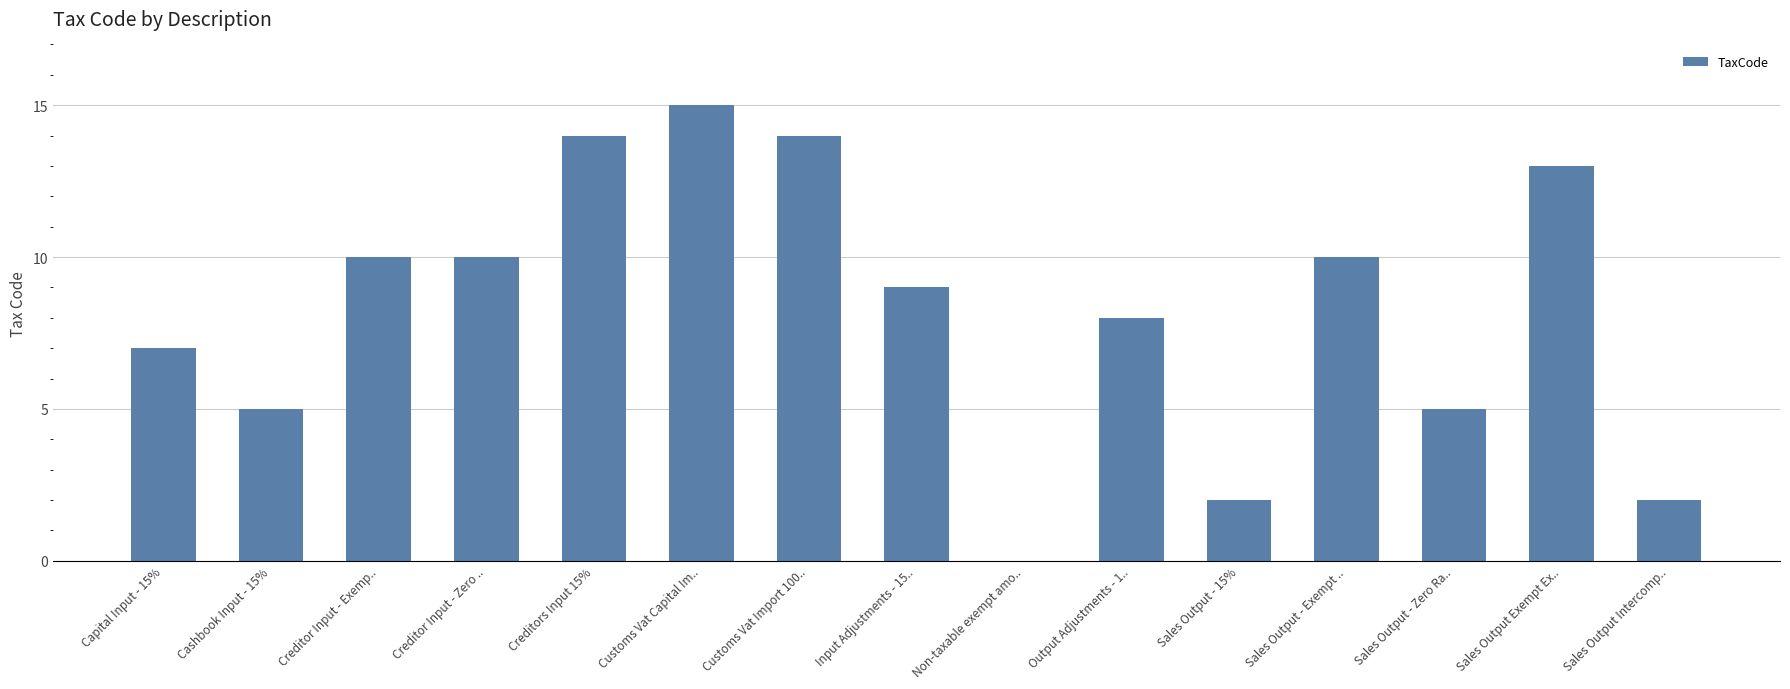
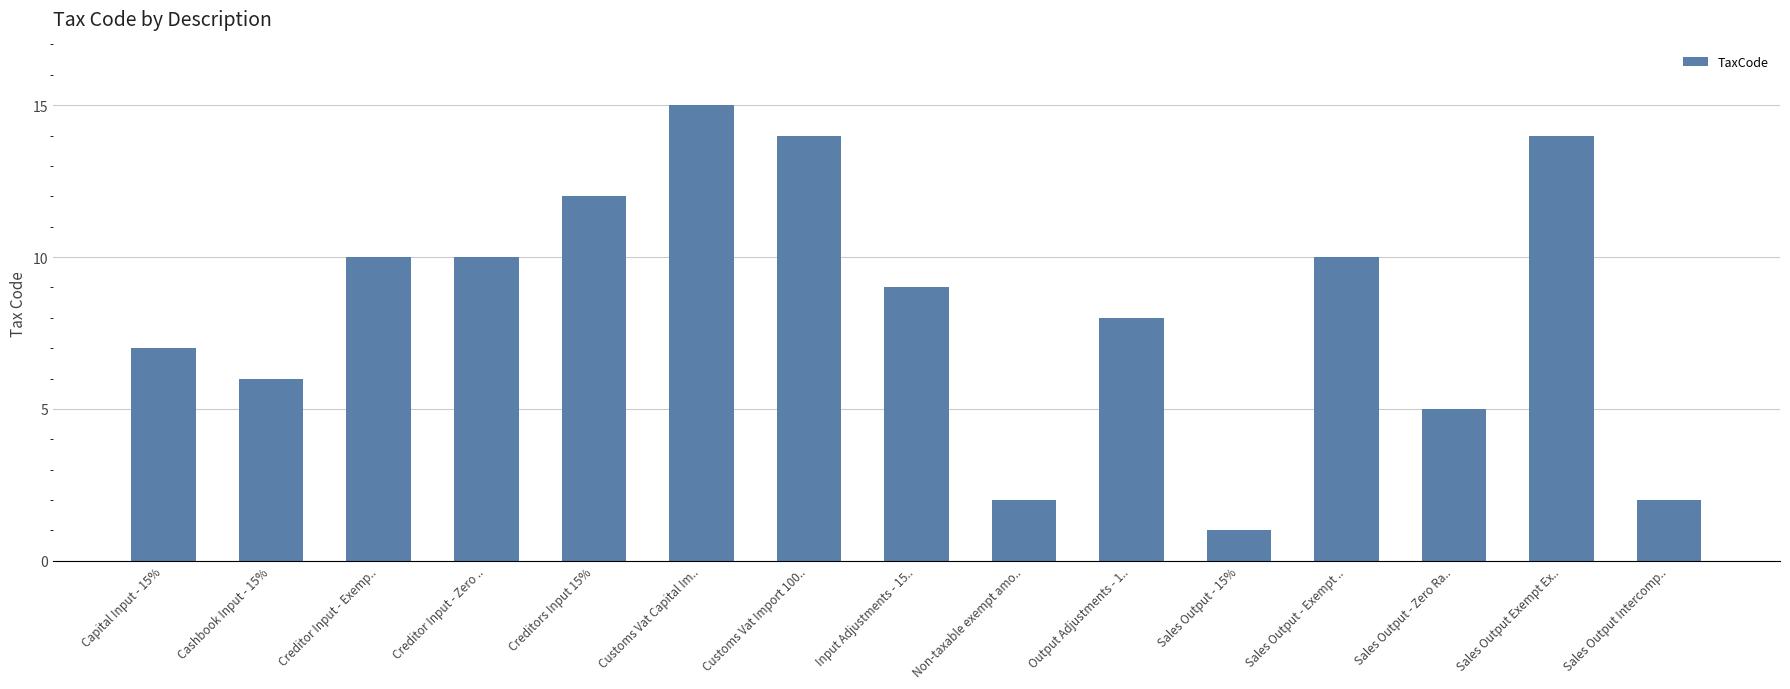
  {
    "Capital Input - 15%": 7,
-   "Cashbook Input - 15%": 5,
+   "Cashbook Input - 15%": 6,
    "Creditor Input - Exemp..": 10,
    "Creditor Input - Zero ..": 10,
-   "Creditors Input 15%": 14,
+   "Creditors Input 15%": 12,
    "Customs Vat Capital Im..": 15,
    "Customs Vat Import 100..": 14,
    "Input Adjustments - 15..": 9,
-   "Non-taxable exempt amo..": 0,
+   "Non-taxable exempt amo..": 2,
    "Output Adjustments - 1..": 8,
-   "Sales Output - 15%": 2,
+   "Sales Output - 15%": 1,
    "Sales Output - Exempt ..": 10,
    "Sales Output - Zero Ra..": 5,
-   "Sales Output Exempt Ex..": 13,
+   "Sales Output Exempt Ex..": 14,
    "Sales Output Intercomp..": 2
  }
